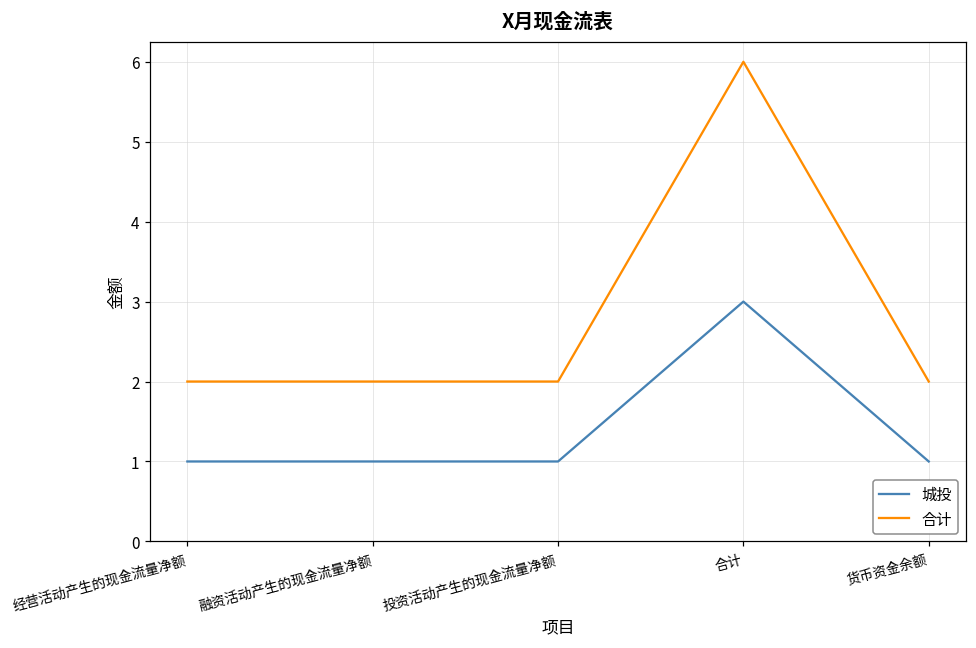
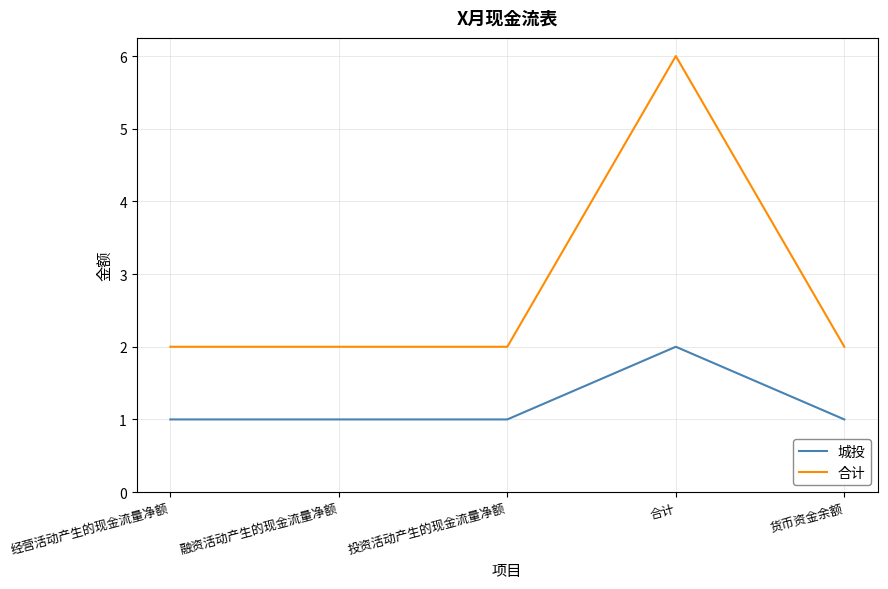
  {
    "城投": {
      "经营活动产生的现金流量净额": 1,
      "融资活动产生的现金流量净额": 1,
      "投资活动产生的现金流量净额": 1,
-     "合计": 3,
+     "合计": 2,
      "货币资金余额": 1
    },
    "合计": {
      "经营活动产生的现金流量净额": 2,
      "融资活动产生的现金流量净额": 2,
      "投资活动产生的现金流量净额": 2,
      "合计": 6,
      "货币资金余额": 2
    }
  }
